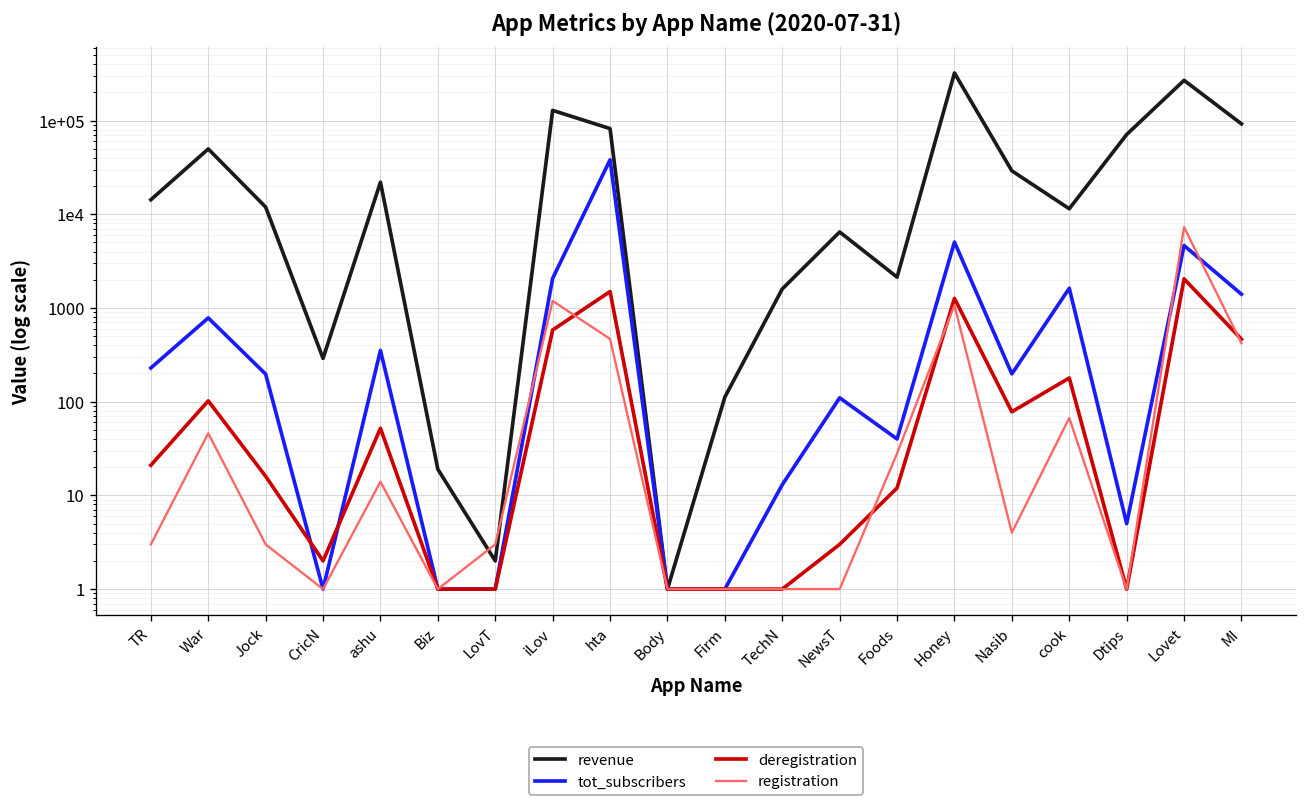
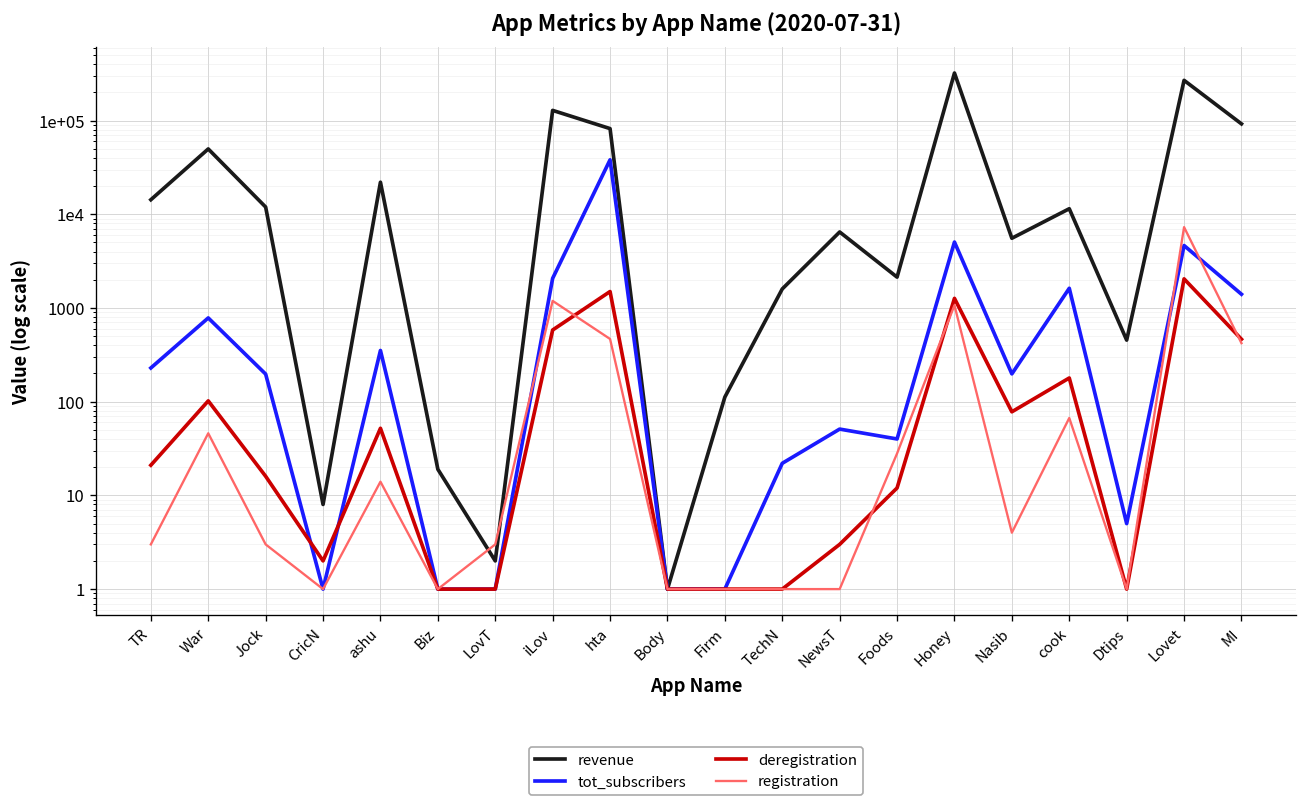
  {
    "revenue": {
      "TR": 14000,
      "War": 50000,
      "Jock": 12000,
-     "CricN": 290,
+     "CricN": 8,
      "ashu": 22000,
      "Biz": 19,
      "LovT": 2,
      "iLov": 130000,
      "hta": 80000,
      "Firm": 110,
      "TechN": 1600,
      "NewsT": 6000,
      "Foods": 2100,
      "Honey": 320000,
-     "Nasib": 29000,
+     "Nasib": 6000,
      "cook": 11000,
-     "Dtips": 70000,
+     "Dtips": 500,
      "Lovet": 270000,
      "MI": 90000
    },
    "tot_subscribers": {
      "TR": 230,
      "War": 800,
      "Jock": 200,
      "ashu": 400,
      "iLov": 2100,
      "hta": 40000,
-     "TechN": 13,
-     "NewsT": 110,
+     "TechN": 22,
+     "NewsT": 50,
      "Foods": 40,
      "Honey": 5000,
      "Nasib": 200,
      "cook": 1600,
      "Dtips": 5,
      "Lovet": 5000,
      "MI": 1400
    },
    "deregistration": {
      "TR": 21,
      "War": 100,
      "Jock": 16,
      "CricN": 2,
      "ashu": 50,
      "iLov": 600,
      "hta": 1500,
      "NewsT": 3,
      "Foods": 12,
      "Honey": 1300,
      "Nasib": 80,
      "cook": 180,
      "Lovet": 2000,
      "MI": 500
    },
    "registration": {
      "TR": 3,
      "War": 50,
      "Jock": 3,
      "ashu": 14,
      "LovT": 3,
      "iLov": 1200,
      "hta": 500,
      "NewsT": 1,
      "Foods": 28,
      "Honey": 1100,
      "Nasib": 4,
      "cook": 70,
      "Lovet": 7000,
      "MI": 400
    }
  }
